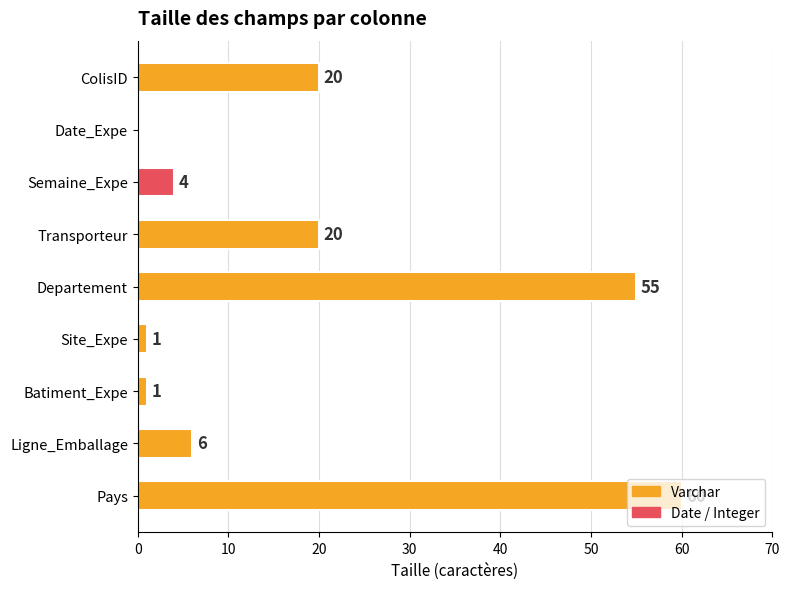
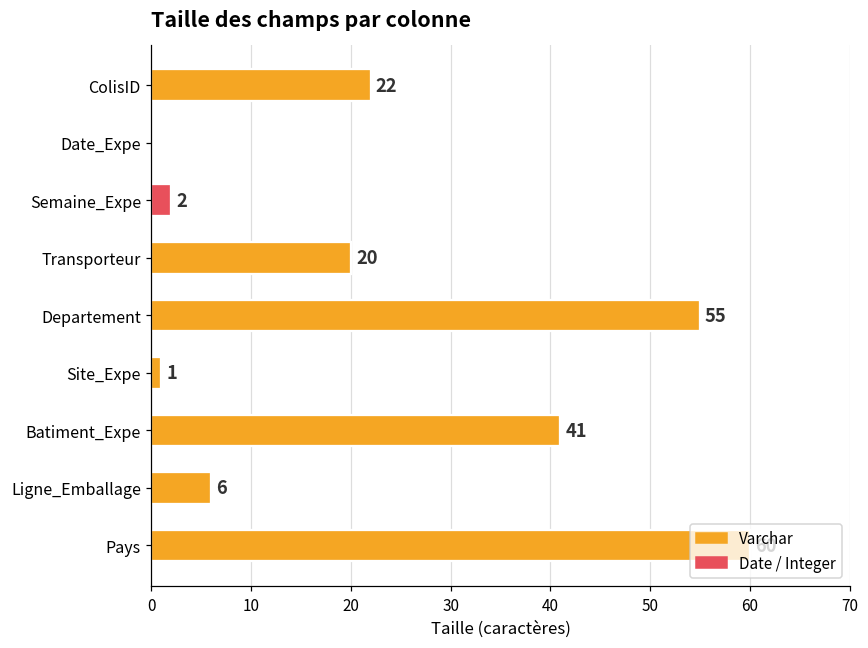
  {
-   "ColisID": 20,
-   "Semaine_Expe": 4,
+   "ColisID": 22,
+   "Semaine_Expe": 2,
    "Transporteur": 20,
    "Departement": 55,
    "Site_Expe": 1,
-   "Batiment_Expe": 1,
+   "Batiment_Expe": 41,
    "Ligne_Emballage": 6
  }
